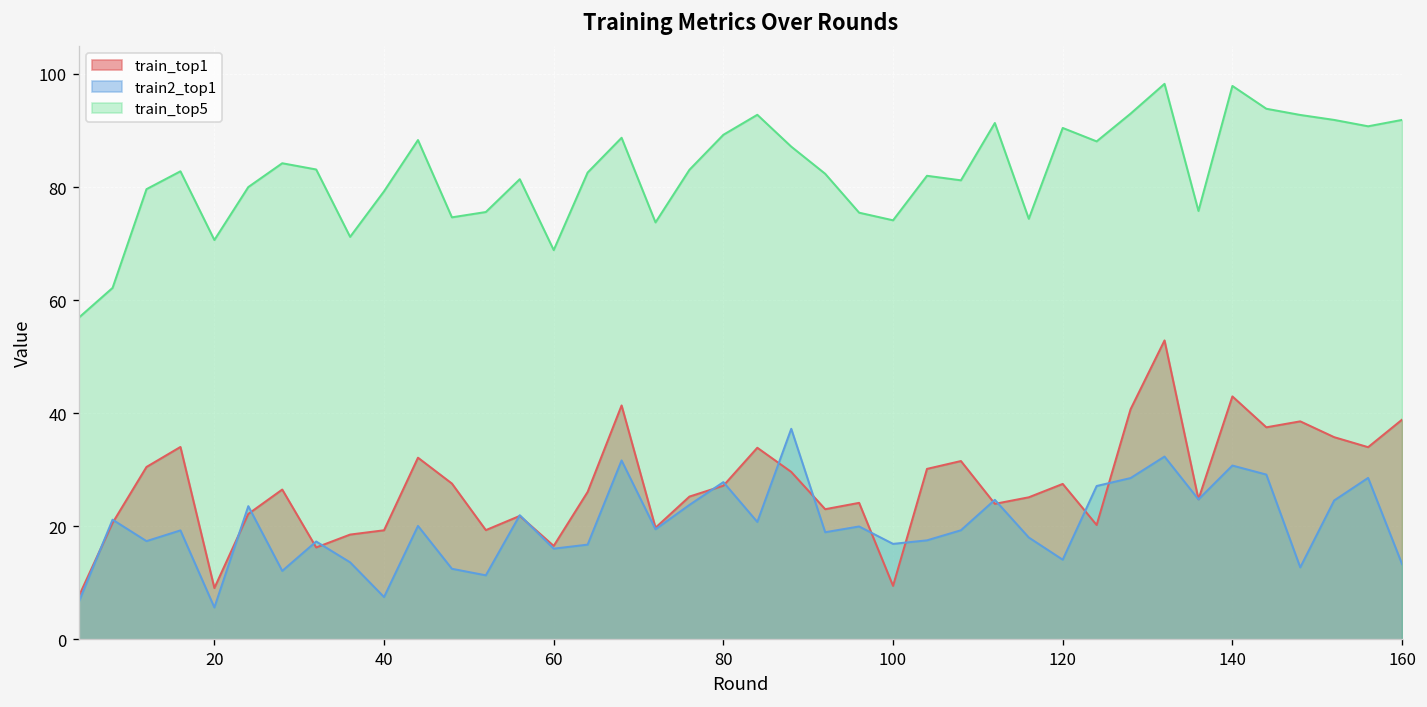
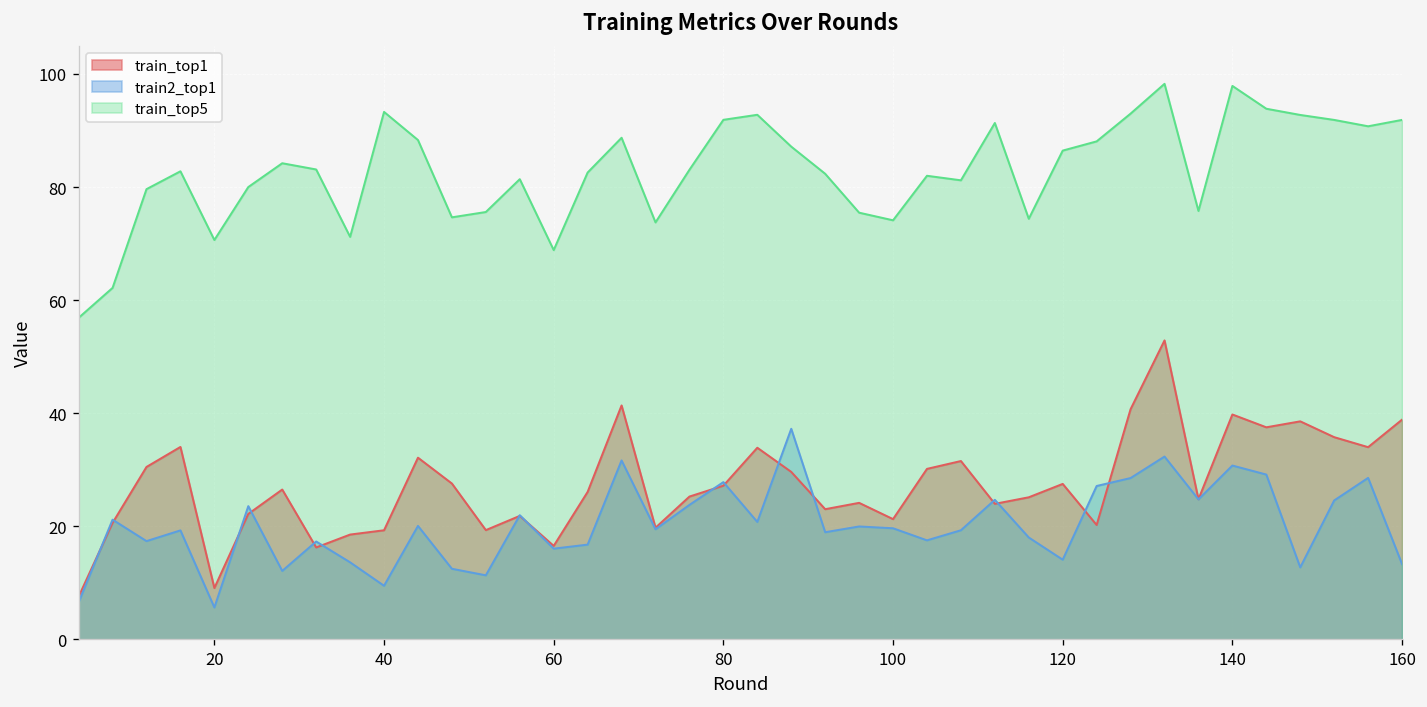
  {
    "train_top1": {
      "20": 9,
      "40": 19,
      "80": 27,
-     "100": 9,
+     "100": 21,
      "120": 28,
-     "140": 43,
+     "140": 40,
      "160": 39
    },
    "train2_top1": {
      "20": 6,
-     "40": 8,
+     "40": 9,
      "80": 28,
-     "100": 17,
+     "100": 20,
      "120": 14,
      "140": 31,
      "160": 13
    },
    "train_top5": {
      "20": 71,
-     "40": 79,
+     "40": 93,
      "60": 69,
-     "80": 89,
+     "80": 92,
      "100": 74,
-     "120": 90,
+     "120": 86,
      "140": 98,
      "160": 92
    }
  }
